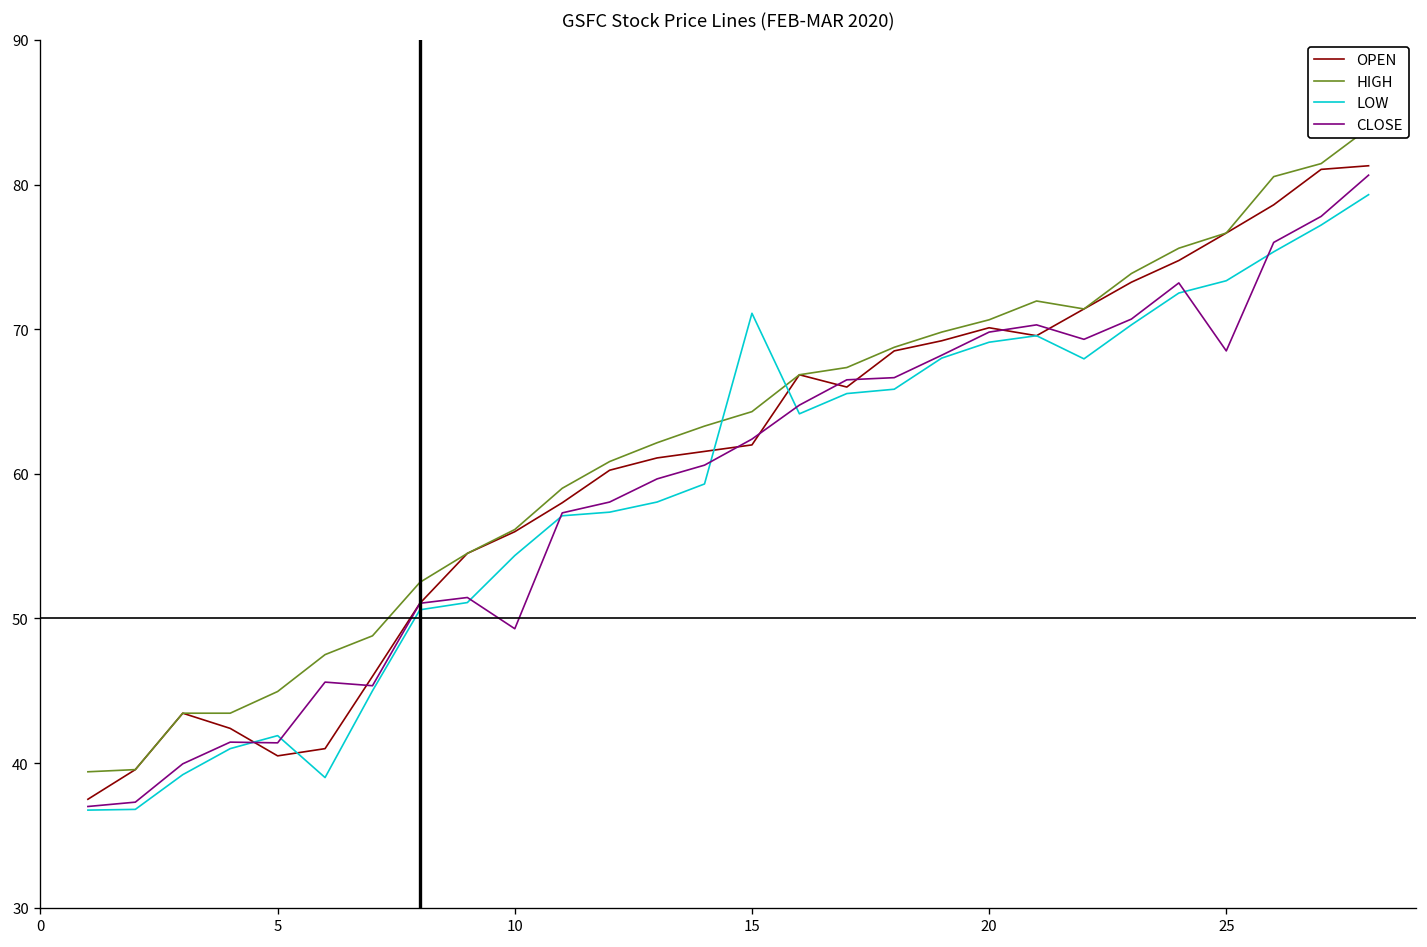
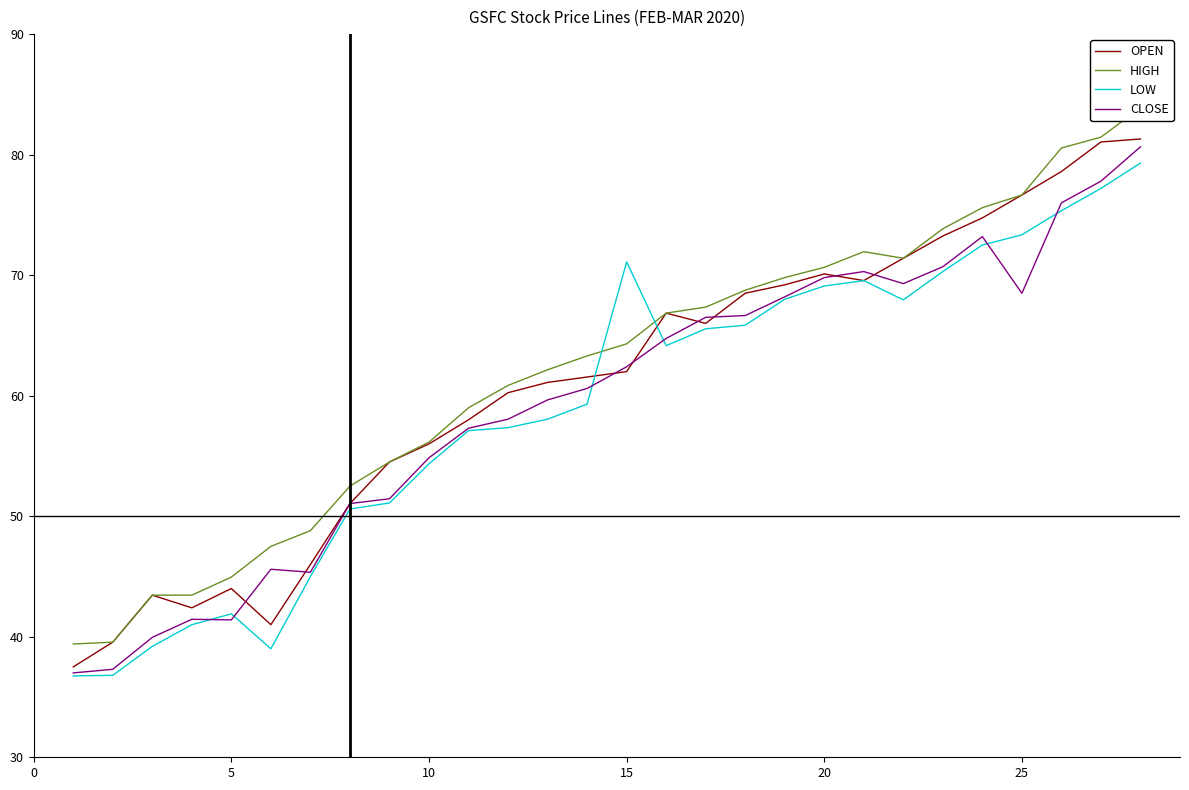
  {
    "OPEN": {
-     "5": 40.5,
+     "5": 44.0,
      "15": 62.0,
      "20": 70.1
    },
    "HIGH": {
      "5": 45.0,
      "15": 64.3,
      "20": 70.7
    },
    "LOW": {
      "5": 41.9,
      "10": 54.4,
      "15": 71.1,
      "20": 69.1,
      "25": 73.4
    },
    "CLOSE": {
      "5": 41.4,
-     "10": 49.3,
+     "10": 54.9,
      "15": 62.4,
      "20": 69.8,
      "25": 68.5
    }
  }
